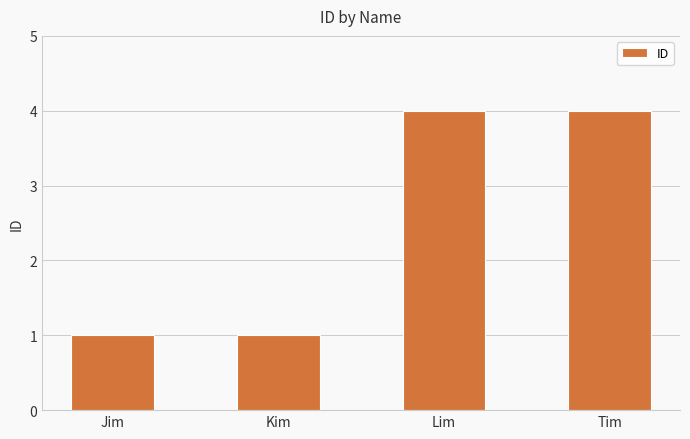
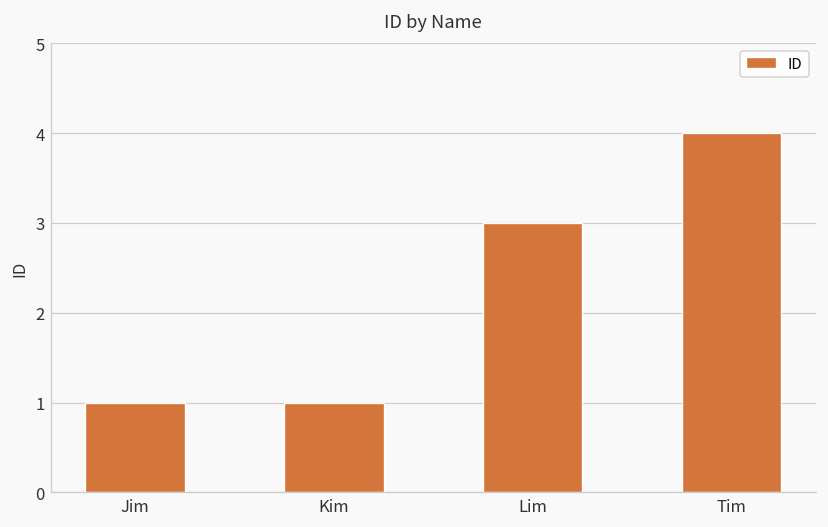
  {
    "Jim": 1,
    "Kim": 1,
-   "Lim": 4,
+   "Lim": 3,
    "Tim": 4
  }
